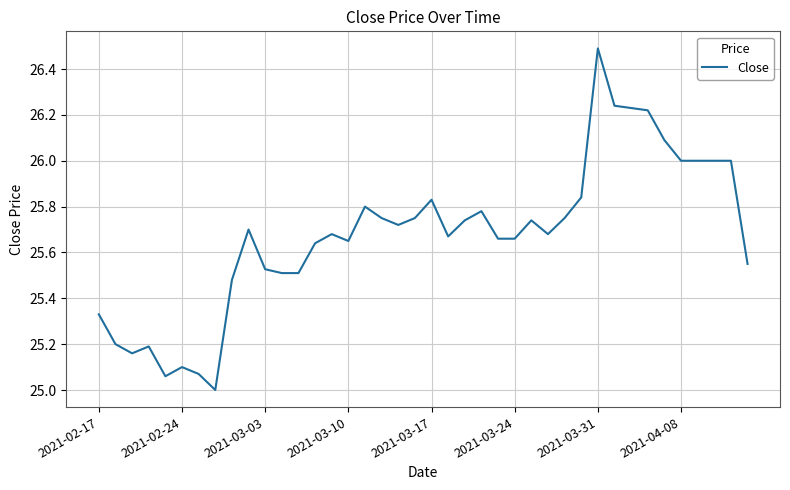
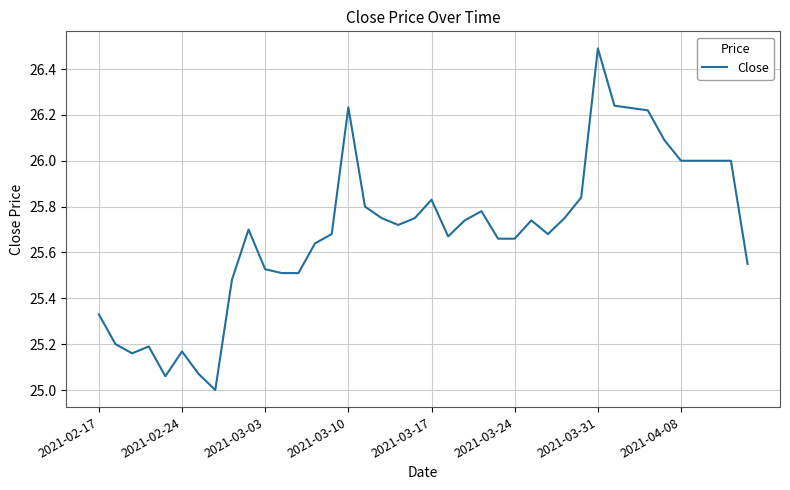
  {
    "2021-02-17": 25.33,
-   "2021-02-24": 25.10,
+   "2021-02-24": 25.17,
    "2021-03-03": 25.53,
-   "2021-03-10": 25.65,
+   "2021-03-10": 26.23,
    "2021-03-17": 25.83,
    "2021-03-24": 25.66,
    "2021-03-31": 26.49,
    "2021-04-08": 26.00
  }
